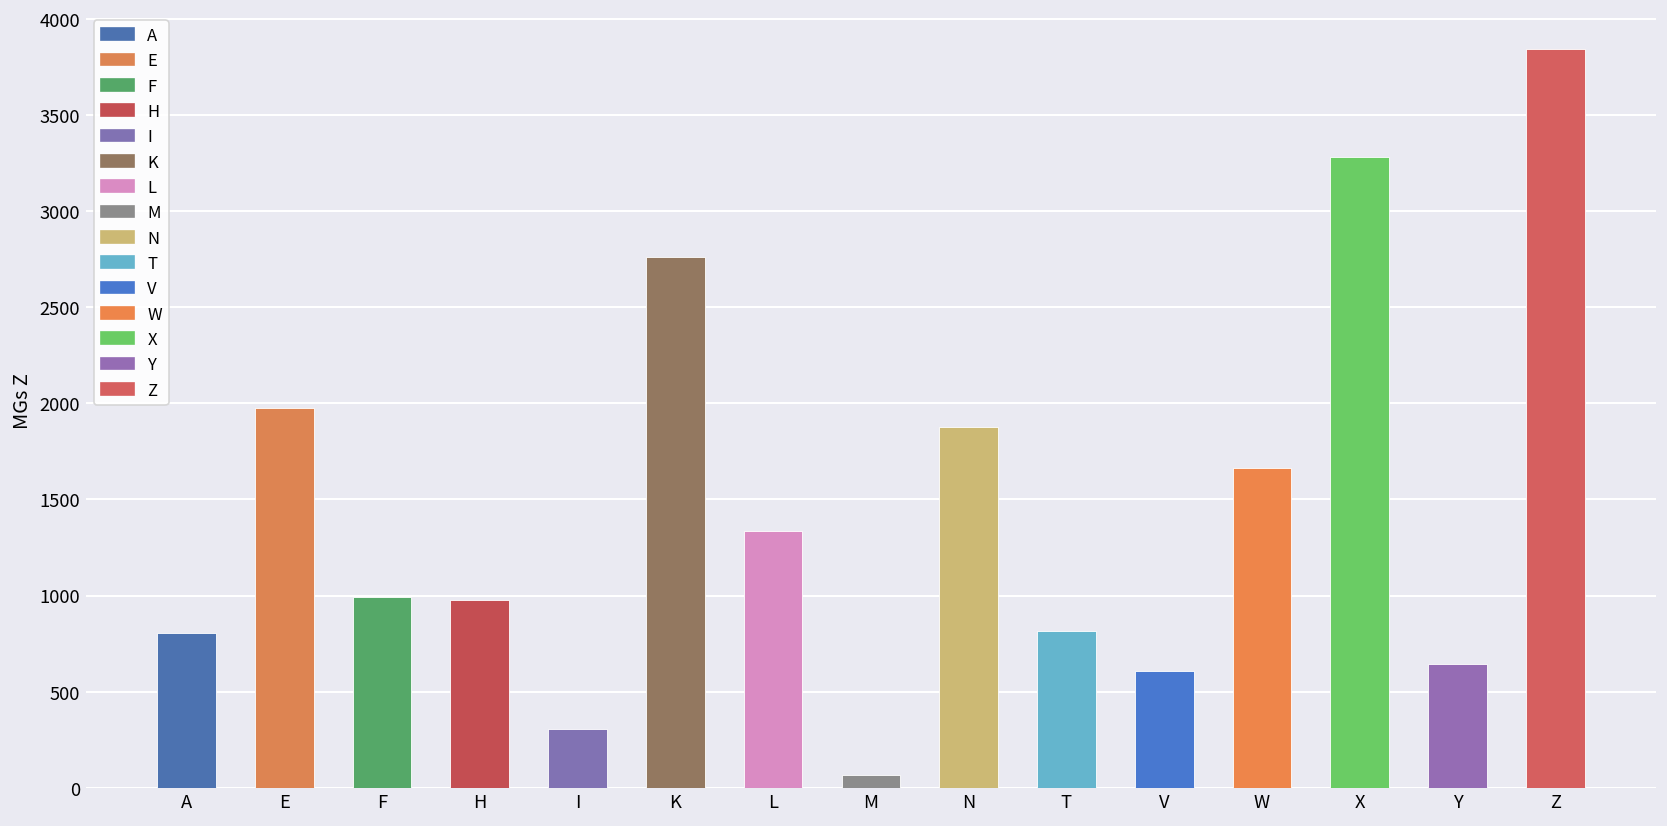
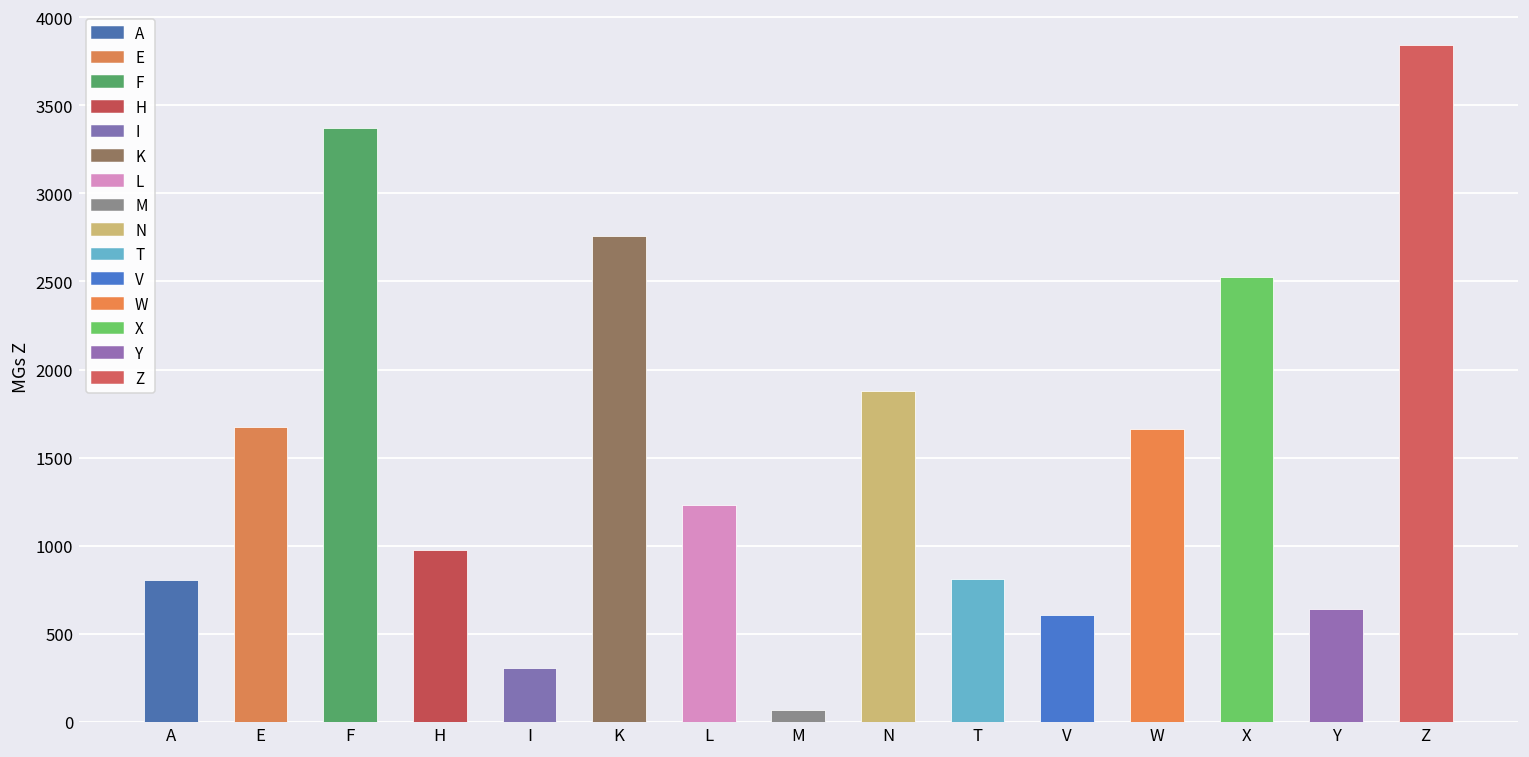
  {
    "A": 810,
-   "E": 1970,
-   "F": 990,
+   "E": 1670,
+   "F": 3370,
    "H": 980,
    "I": 310,
    "K": 2760,
-   "L": 1340,
+   "L": 1230,
    "M": 70,
    "N": 1880,
    "T": 810,
    "V": 610,
    "W": 1670,
-   "X": 3280,
+   "X": 2530,
    "Y": 640,
    "Z": 3840
  }
